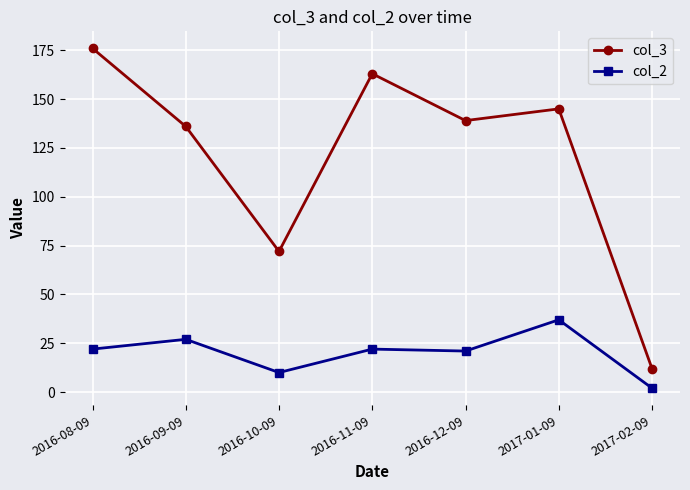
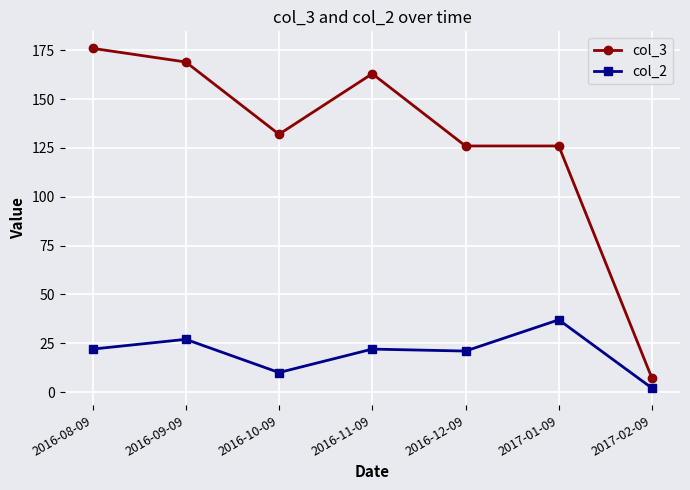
  {
    "col_3": {
      "2016-08-09": 176,
-     "2016-09-09": 136,
-     "2016-10-09": 72,
+     "2016-09-09": 169,
+     "2016-10-09": 132,
      "2016-11-09": 163,
-     "2016-12-09": 139,
-     "2017-01-09": 145,
-     "2017-02-09": 12
+     "2016-12-09": 126,
+     "2017-01-09": 126,
+     "2017-02-09": 7
    },
    "col_2": {
      "2016-08-09": 22,
      "2016-09-09": 27,
      "2016-10-09": 10,
      "2016-11-09": 22,
      "2016-12-09": 21,
      "2017-01-09": 37,
      "2017-02-09": 2
    }
  }
